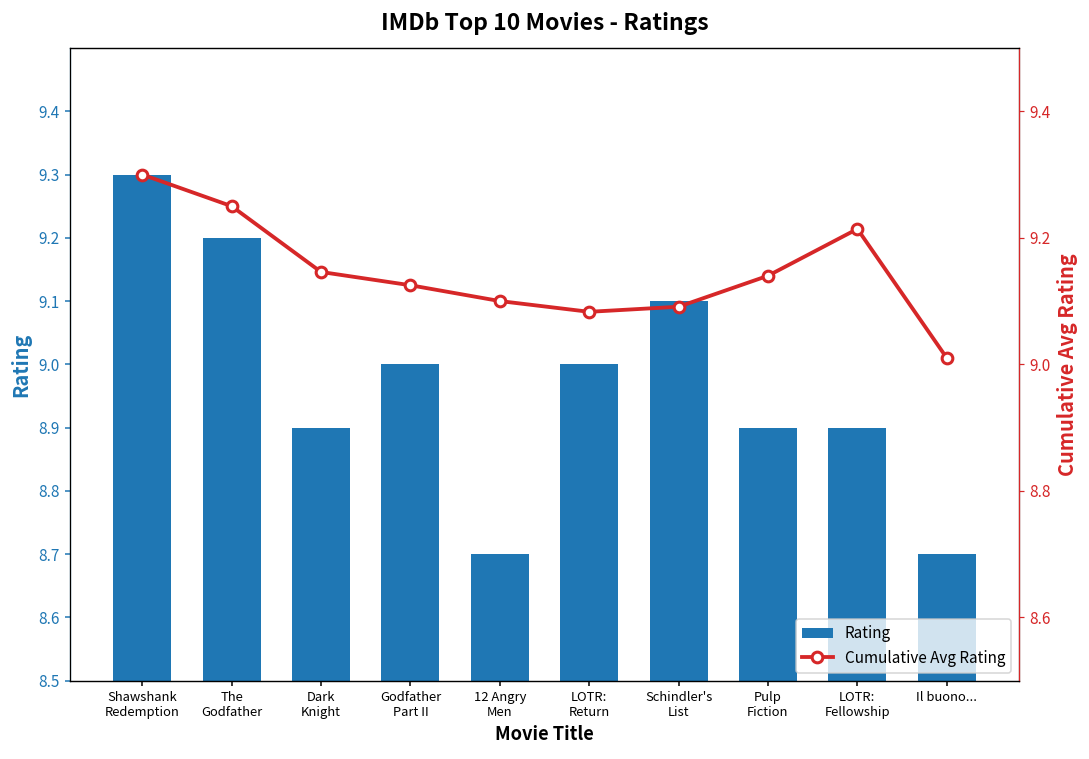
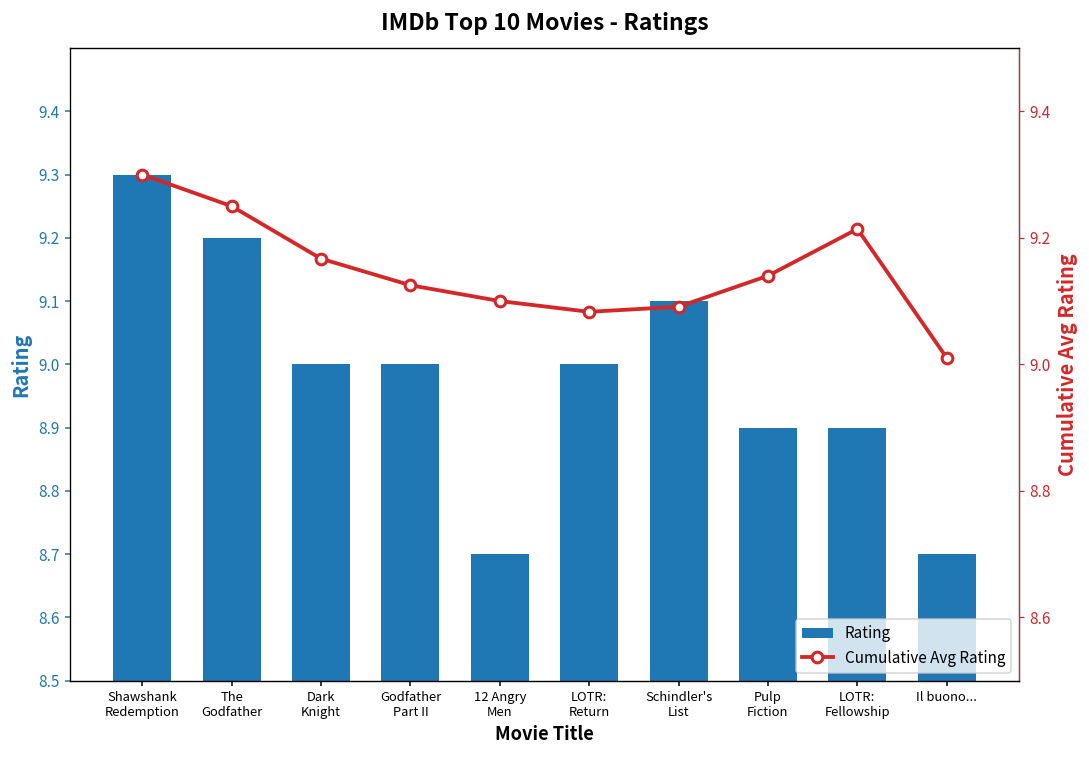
  {
    "Rating": {
      "Shawshank Redemption": 9.3,
      "The Godfather": 9.2,
-     "Dark Knight": 8.9,
+     "Dark Knight": 9.0,
      "Godfather Part II": 9.0,
      "12 Angry Men": 8.7,
      "LOTR: Return": 9.0,
      "Schindler's List": 9.1,
      "Pulp Fiction": 8.9,
      "LOTR: Fellowship": 8.9,
      "Il buono...": 8.7
    },
    "Cumulative Avg Rating": {
      "Shawshank Redemption": 9.30,
      "The Godfather": 9.25,
-     "Dark Knight": 9.15,
+     "Dark Knight": 9.17,
      "Godfather Part II": 9.13,
      "12 Angry Men": 9.10,
      "LOTR: Return": 9.08,
      "Schindler's List": 9.09,
      "Pulp Fiction": 9.14,
      "LOTR: Fellowship": 9.21,
      "Il buono...": 9.01
    }
  }
